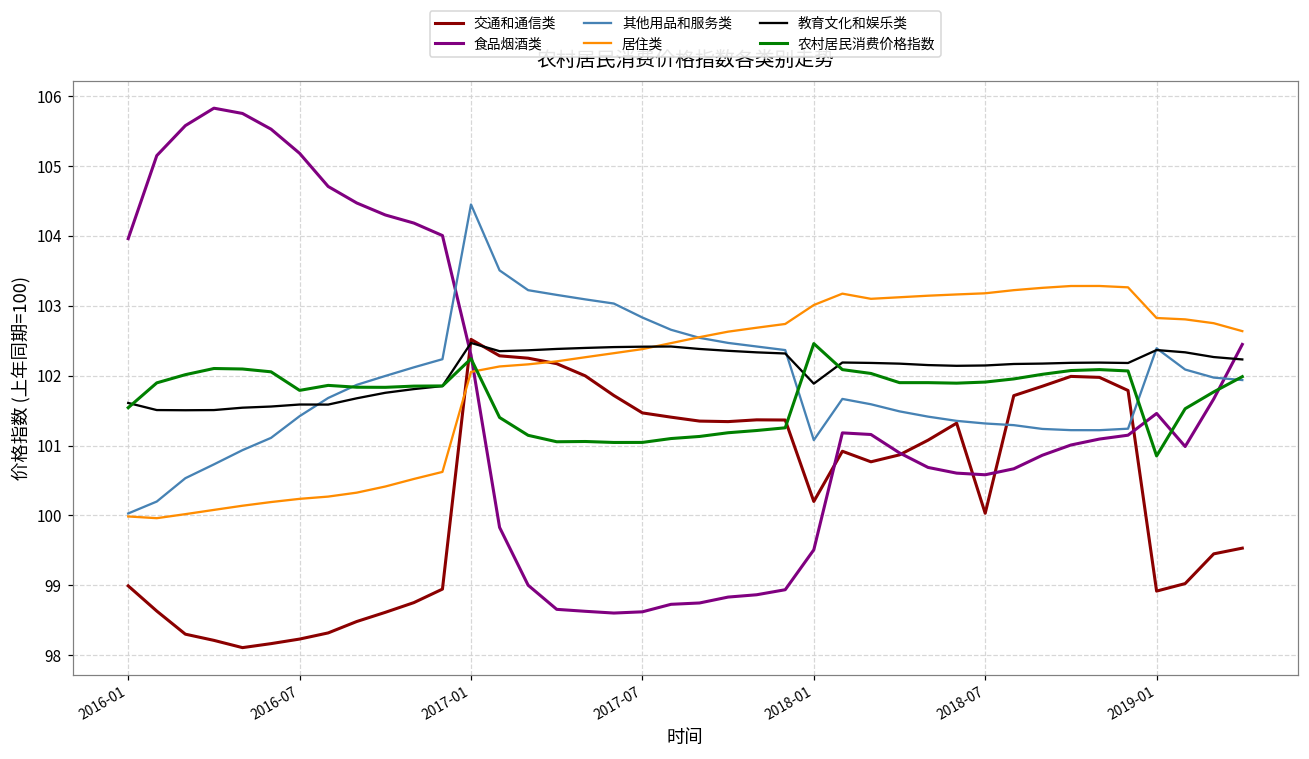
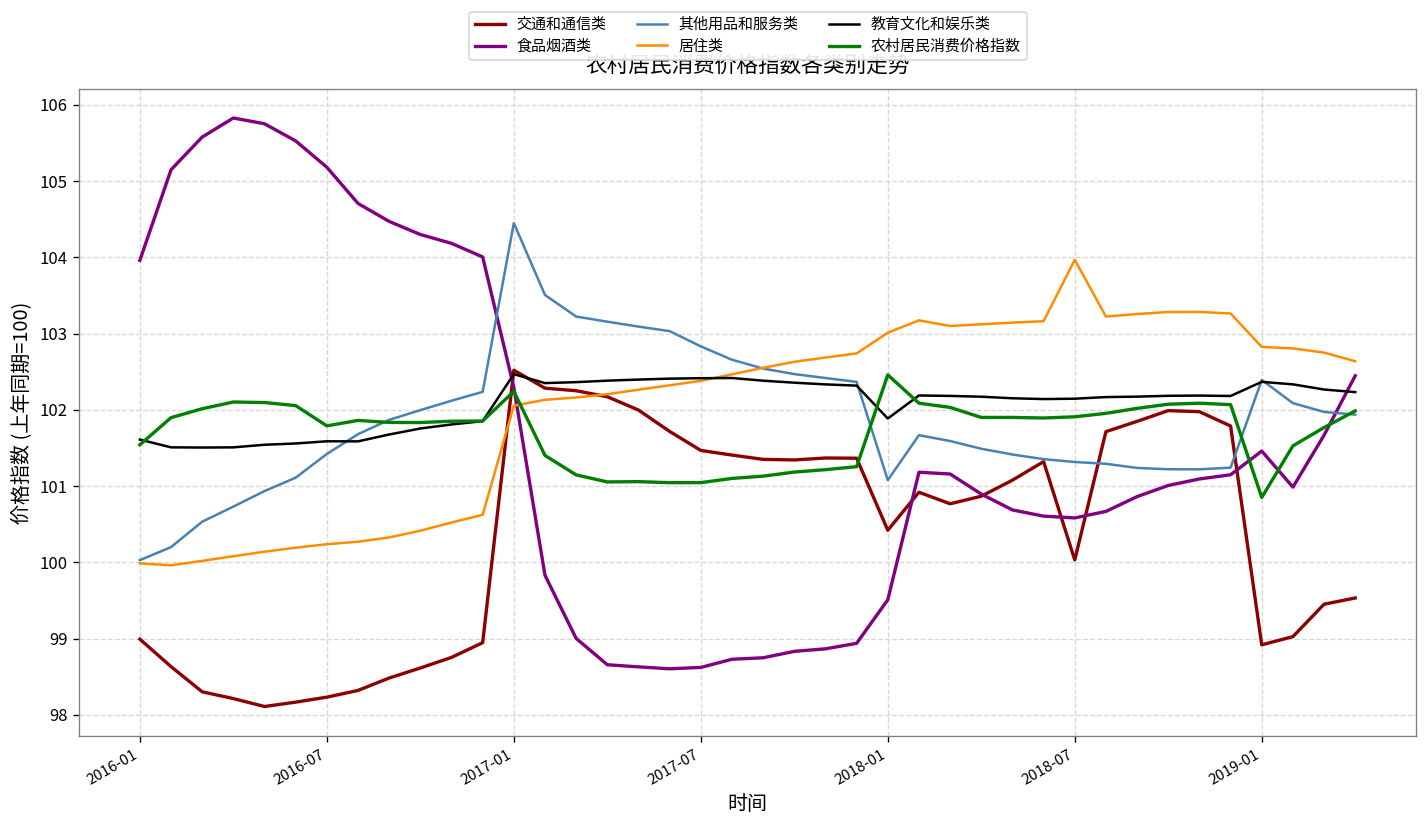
  {
    "交通和通信类": {
      "2016-01": 99.0,
      "2016-07": 98.2,
      "2017-01": 102.5,
      "2017-07": 101.5,
-     "2018-01": 100.2,
+     "2018-01": 100.4,
      "2018-07": 100.0,
      "2019-01": 98.9
    },
    "食品烟酒类": {
      "2016-01": 104.0,
      "2016-07": 105.2,
      "2017-01": 102.3,
      "2017-07": 98.6,
      "2018-01": 99.5,
      "2018-07": 100.6,
      "2019-01": 101.5
    },
    "其他用品和服务类": {
      "2016-01": 100.0,
      "2016-07": 101.4,
      "2017-01": 104.4,
      "2017-07": 102.8,
      "2018-01": 101.1,
      "2018-07": 101.3
    },
    "居住类": {
      "2016-01": 100.0,
      "2016-07": 100.2,
      "2017-01": 102.1,
      "2018-01": 103.0,
-     "2018-07": 103.2,
+     "2018-07": 104.0,
      "2019-01": 102.8
    },
    "教育文化和娱乐类": {
      "2016-01": 101.6,
      "2016-07": 101.6,
      "2017-01": 102.5,
      "2018-01": 101.9,
      "2018-07": 102.1
    },
    "农村居民消费价格指数": {
      "2016-01": 101.5,
      "2016-07": 101.8,
      "2017-01": 102.2,
      "2017-07": 101.0,
      "2018-01": 102.5,
      "2018-07": 101.9,
      "2019-01": 100.9
    }
  }
